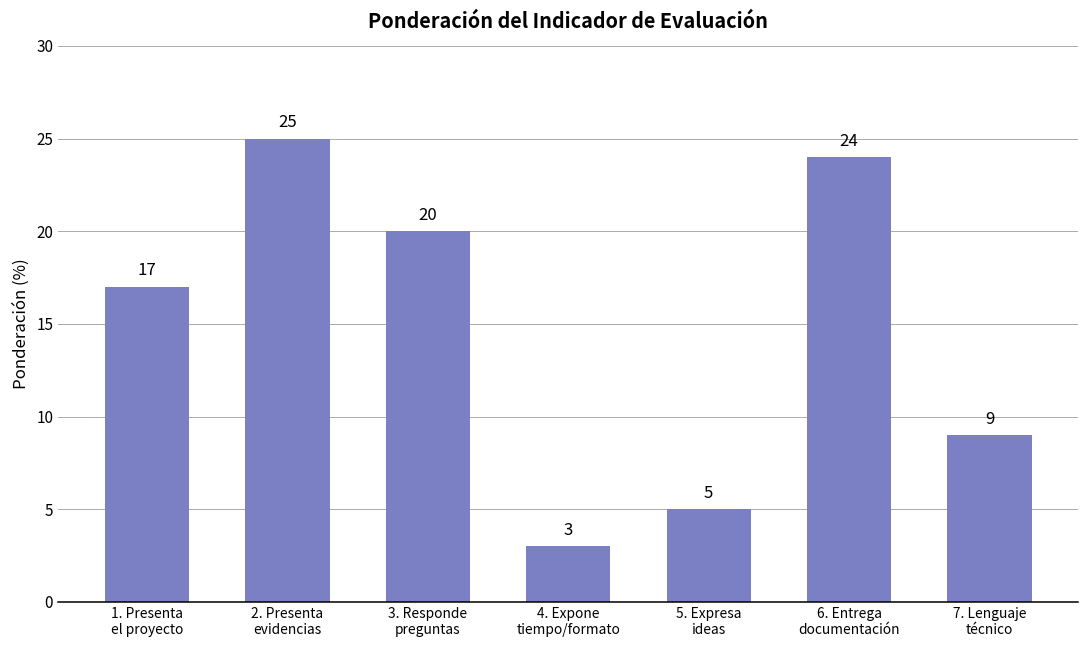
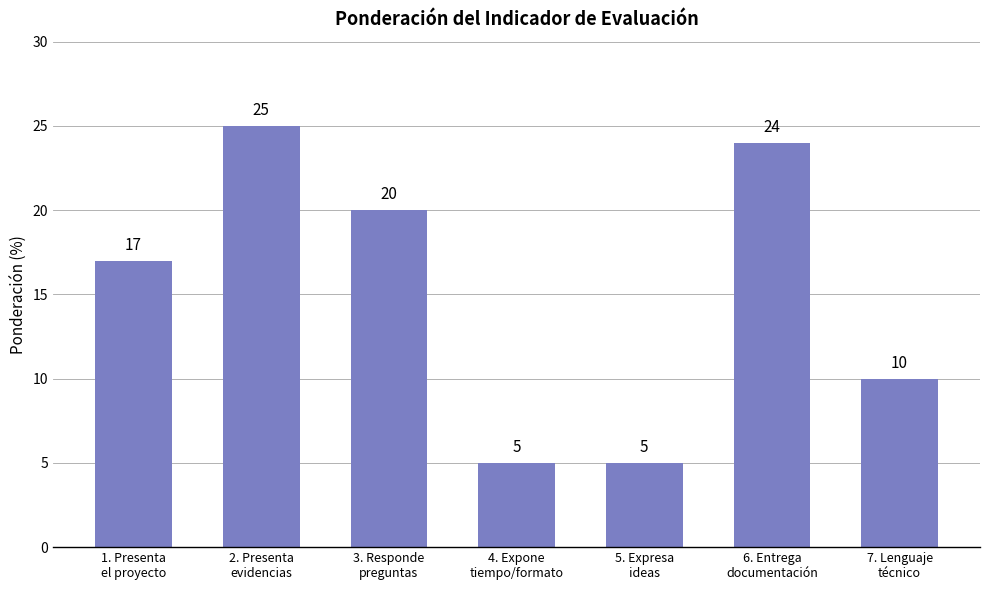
  {
    "1. Presenta el proyecto": 17,
    "2. Presenta evidencias": 25,
    "3. Responde preguntas": 20,
-   "4. Expone tiempo/formato": 3,
+   "4. Expone tiempo/formato": 5,
    "5. Expresa ideas": 5,
    "6. Entrega documentación": 24,
-   "7. Lenguaje técnico": 9
+   "7. Lenguaje técnico": 10
  }
